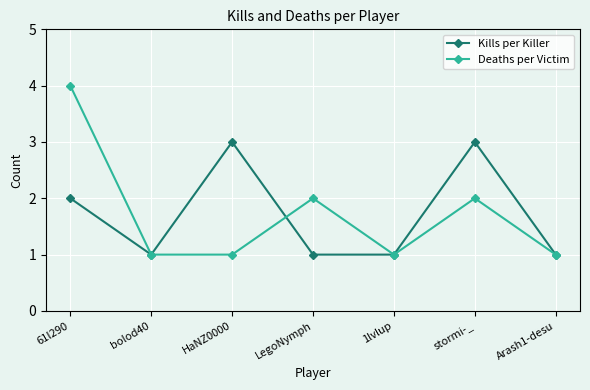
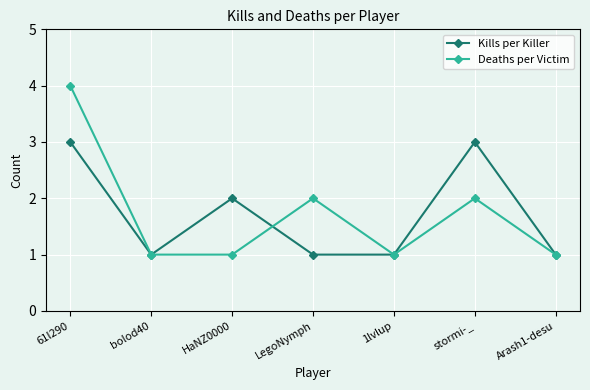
  {
    "Kills per Killer": {
-     "61l290": 2,
-     "HaNZ0000": 3,
+     "61l290": 3,
+     "HaNZ0000": 2,
      "LegoNymph": 1,
      "stormi-_": 3
    },
    "Deaths per Victim": {
      "61l290": 4,
      "HaNZ0000": 1,
      "LegoNymph": 2,
      "stormi-_": 2
    }
  }
